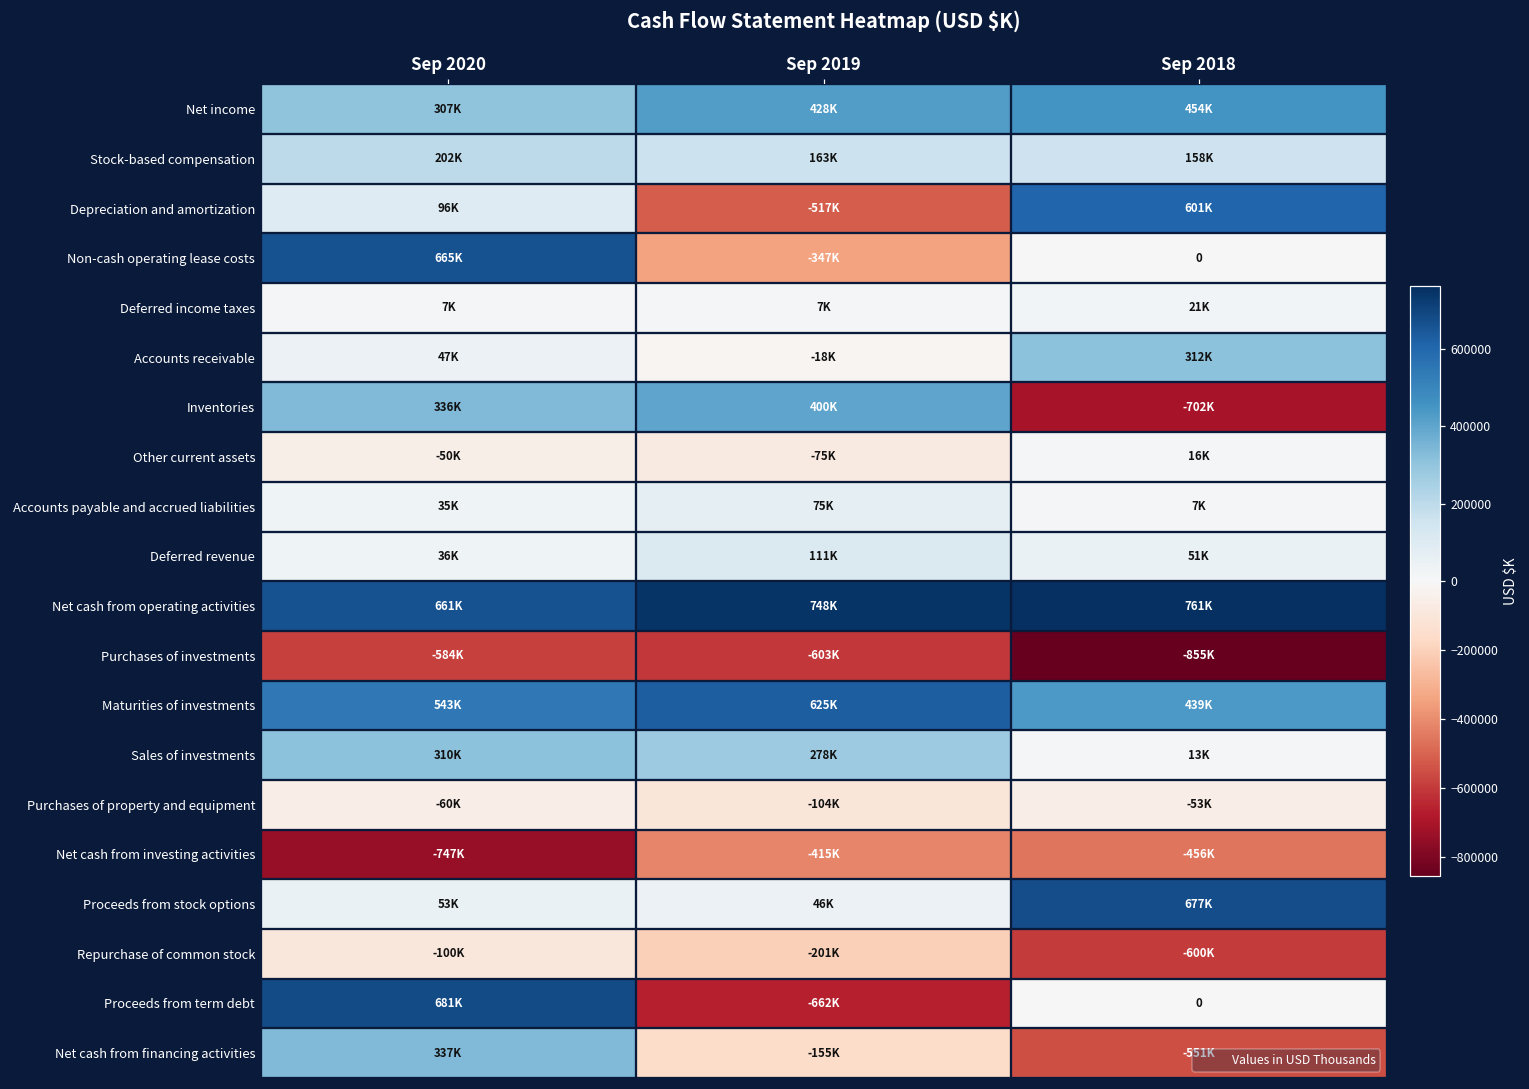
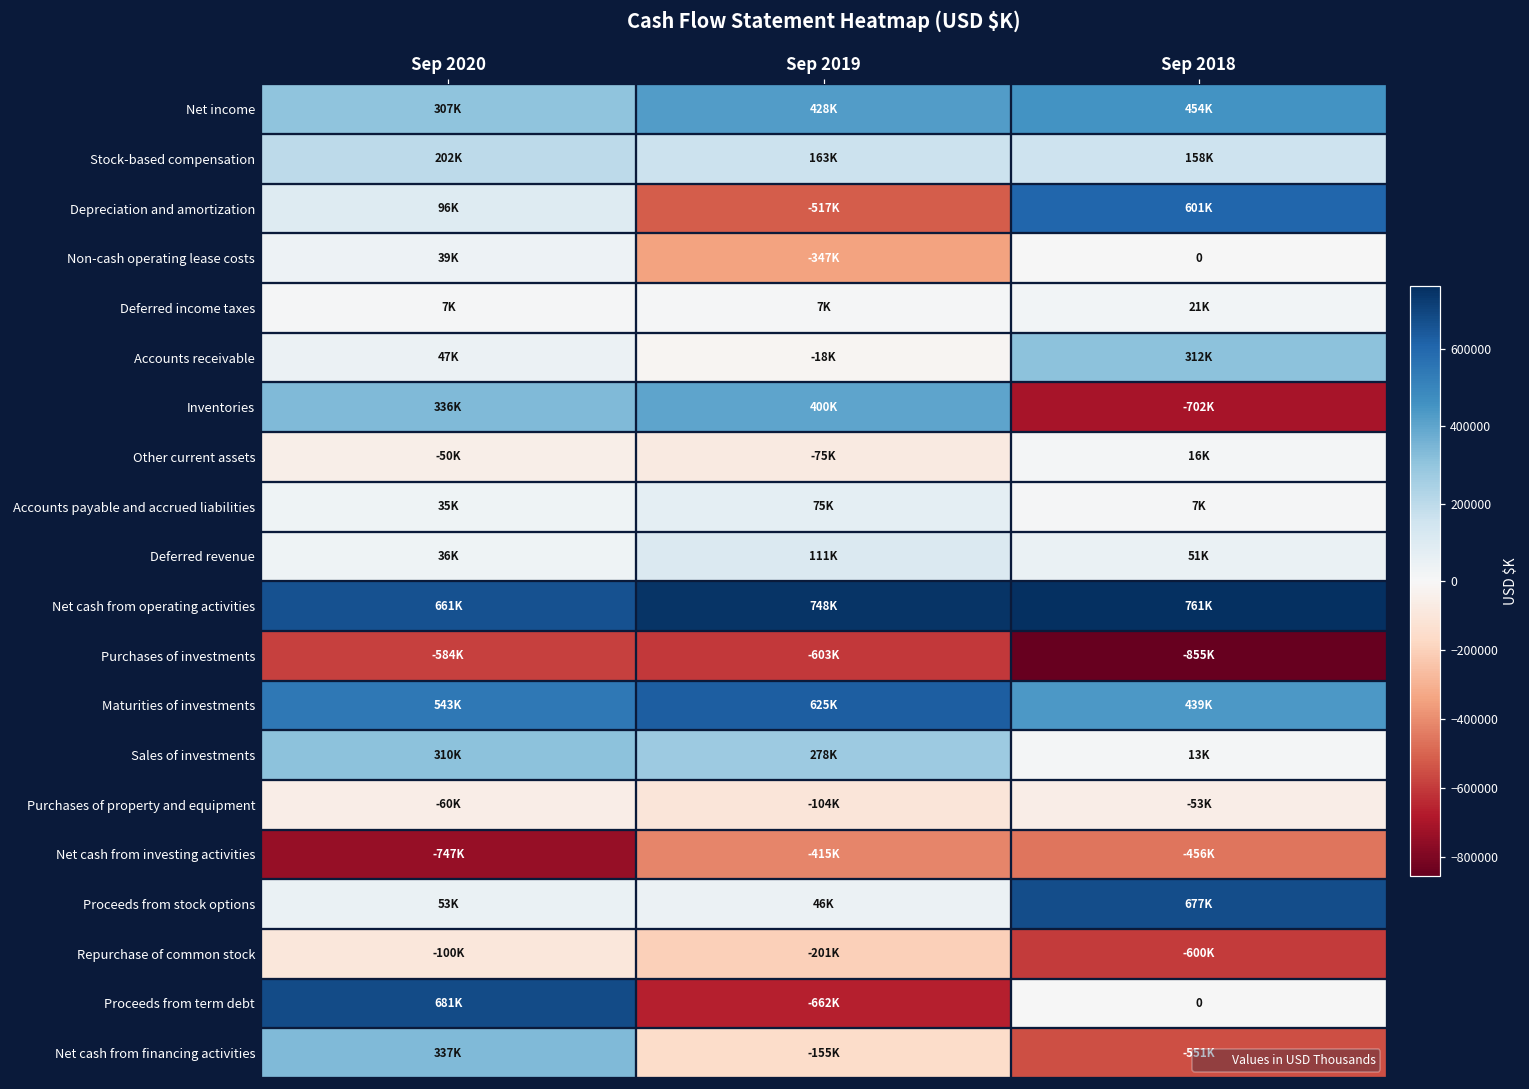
  {
    "Net income": {
      "Sep 2020": "307K",
      "Sep 2019": "428K",
      "Sep 2018": "454K"
    },
    "Stock-based compensation": {
      "Sep 2020": "202K",
      "Sep 2019": "163K",
      "Sep 2018": "158K"
    },
    "Depreciation and amortization": {
      "Sep 2020": "96K",
      "Sep 2019": "-517K",
      "Sep 2018": "601K"
    },
    "Non-cash operating lease costs": {
-     "Sep 2020": "665K",
+     "Sep 2020": "39K",
      "Sep 2019": "-347K",
      "Sep 2018": "0"
    },
    "Deferred income taxes": {
      "Sep 2020": "7K",
      "Sep 2019": "7K",
      "Sep 2018": "21K"
    },
    "Accounts receivable": {
      "Sep 2020": "47K",
      "Sep 2019": "-18K",
      "Sep 2018": "312K"
    },
    "Inventories": {
      "Sep 2020": "336K",
      "Sep 2019": "400K",
      "Sep 2018": "-702K"
    },
    "Other current assets": {
      "Sep 2020": "-50K",
      "Sep 2019": "-75K",
      "Sep 2018": "16K"
    },
    "Accounts payable and accrued liabilities": {
      "Sep 2020": "35K",
      "Sep 2019": "75K",
      "Sep 2018": "7K"
    },
    "Deferred revenue": {
      "Sep 2020": "36K",
      "Sep 2019": "111K",
      "Sep 2018": "51K"
    },
    "Net cash from operating activities": {
      "Sep 2020": "661K",
      "Sep 2019": "748K",
      "Sep 2018": "761K"
    },
    "Purchases of investments": {
      "Sep 2020": "-584K",
      "Sep 2019": "-603K",
      "Sep 2018": "-855K"
    },
    "Maturities of investments": {
      "Sep 2020": "543K",
      "Sep 2019": "625K",
      "Sep 2018": "439K"
    },
    "Sales of investments": {
      "Sep 2020": "310K",
      "Sep 2019": "278K",
      "Sep 2018": "13K"
    },
    "Purchases of property and equipment": {
      "Sep 2020": "-60K",
      "Sep 2019": "-104K",
      "Sep 2018": "-53K"
    },
    "Net cash from investing activities": {
      "Sep 2020": "-747K",
      "Sep 2019": "-415K",
      "Sep 2018": "-456K"
    },
    "Proceeds from stock options": {
      "Sep 2020": "53K",
      "Sep 2019": "46K",
      "Sep 2018": "677K"
    },
    "Repurchase of common stock": {
      "Sep 2020": "-100K",
      "Sep 2019": "-201K",
      "Sep 2018": "-600K"
    },
    "Proceeds from term debt": {
      "Sep 2020": "681K",
      "Sep 2019": "-662K",
      "Sep 2018": "0"
    },
    "Net cash from financing activities": {
      "Sep 2020": "337K",
      "Sep 2019": "-155K"
    }
  }
